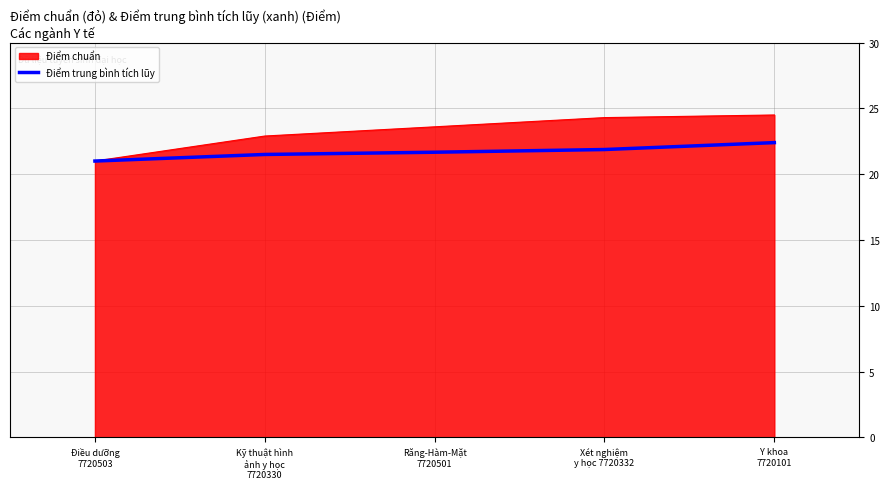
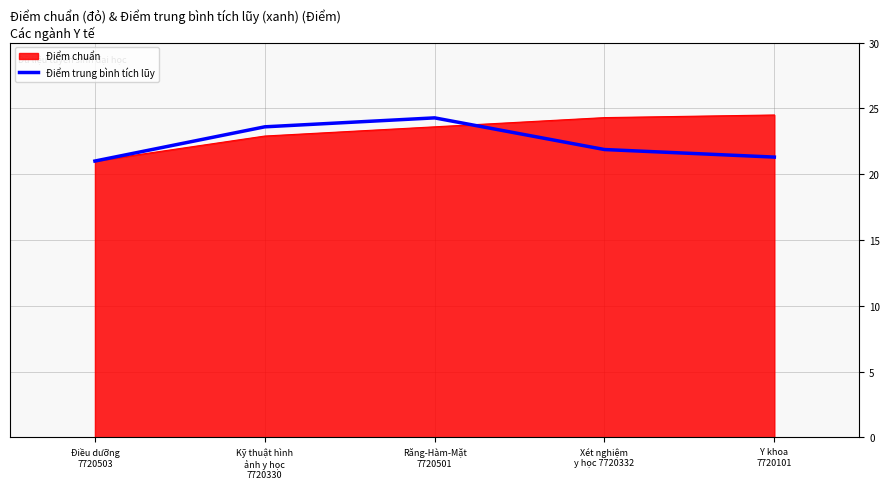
  {
    "Điểm chuẩn": {
      "Kỹ thuật hình ảnh y học 7720330": 22.9,
      "Răng-Hàm-Mặt 7720501": 23.6,
      "Xét nghiệm y học 7720332": 24.3,
      "Y khoa 7720101": 24.5
    },
    "Điểm trung bình tích lũy": {
-     "Kỹ thuật hình ảnh y học 7720330": 21.5,
-     "Răng-Hàm-Mặt 7720501": 21.7,
+     "Kỹ thuật hình ảnh y học 7720330": 23.6,
+     "Răng-Hàm-Mặt 7720501": 24.3,
      "Xét nghiệm y học 7720332": 21.9,
-     "Y khoa 7720101": 22.4
+     "Y khoa 7720101": 21.3
    }
  }
